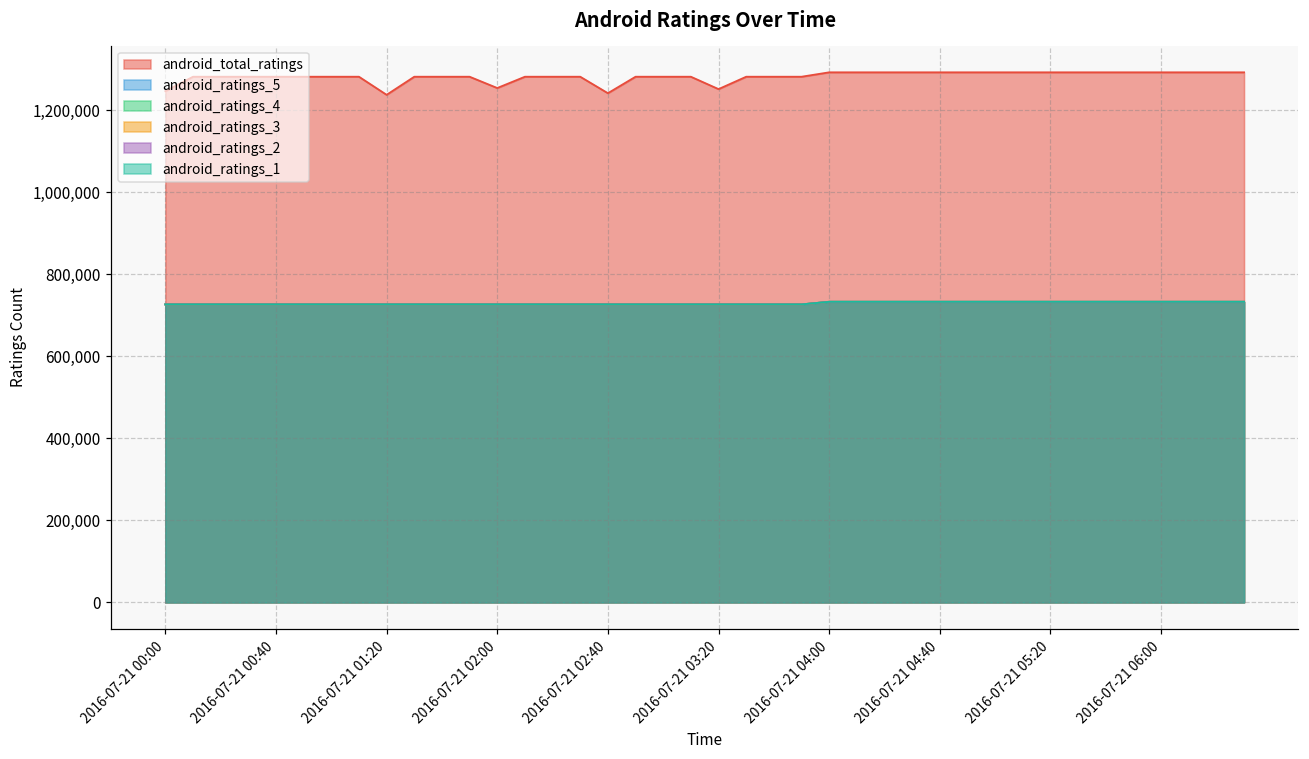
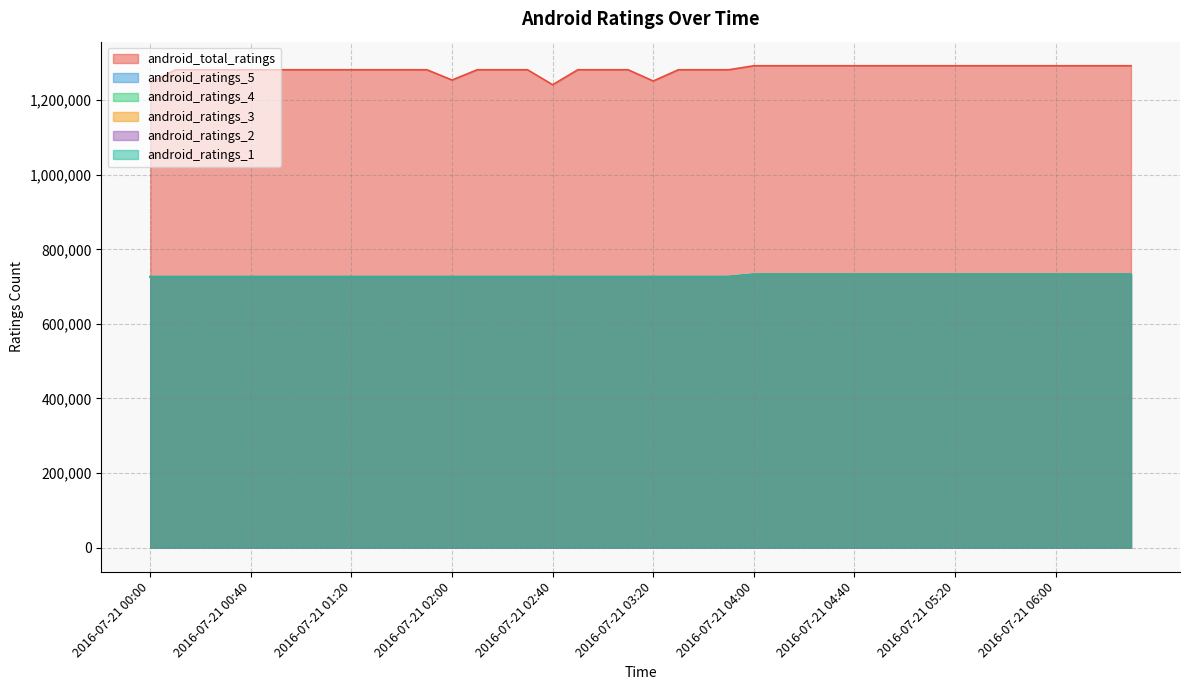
  {
    "android_total_ratings": {
-     "2016-07-21 01:20": "1,240,000",
+     "2016-07-21 01:20": "1,280,000",
      "2016-07-21 02:00": "1,250,000",
      "2016-07-21 02:40": "1,240,000",
      "2016-07-21 03:20": "1,250,000",
      "2016-07-21 04:00": "1,290,000",
      "2016-07-21 04:40": "1,290,000",
      "2016-07-21 05:20": "1,290,000",
      "2016-07-21 06:00": "1,290,000"
    },
    "android_ratings_1": {
      "2016-07-21 00:00": "730,000",
      "2016-07-21 00:40": "730,000",
      "2016-07-21 01:20": "730,000",
      "2016-07-21 02:00": "730,000",
      "2016-07-21 02:40": "730,000",
      "2016-07-21 03:20": "730,000",
      "2016-07-21 04:00": "730,000",
      "2016-07-21 04:40": "730,000",
      "2016-07-21 05:20": "730,000",
      "2016-07-21 06:00": "730,000"
    }
  }
